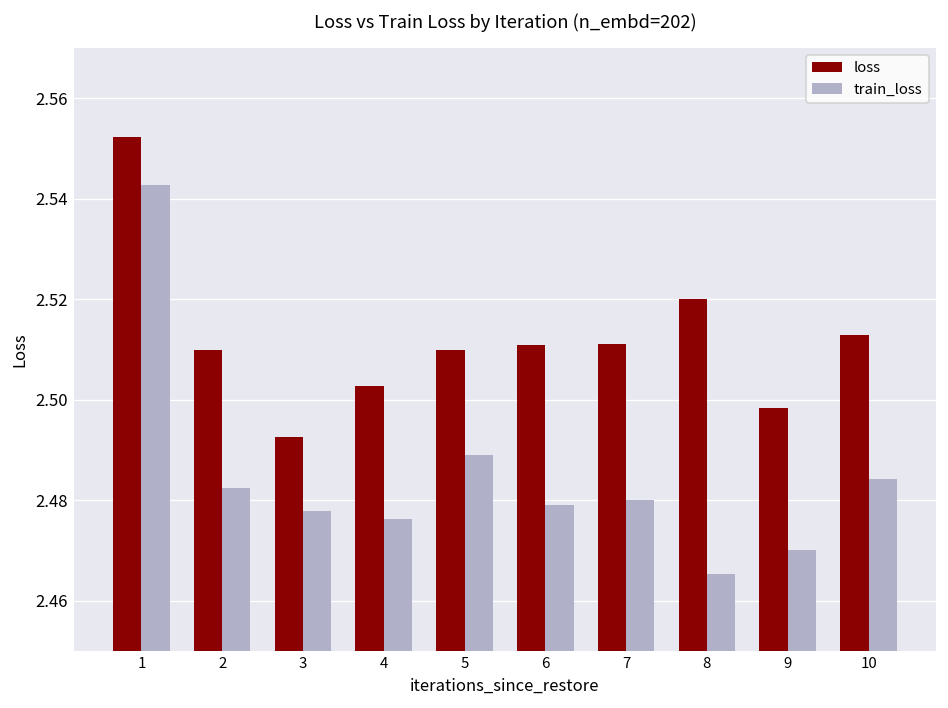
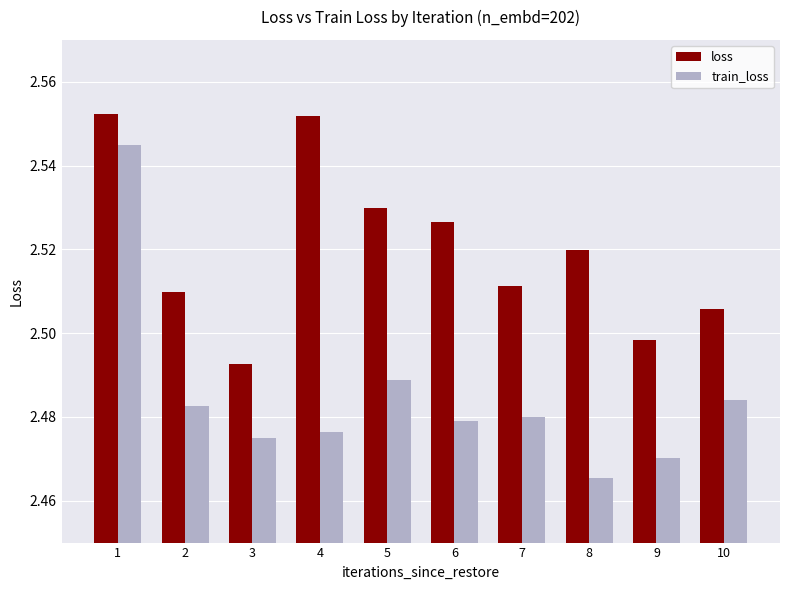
  {
    "loss": {
      "1": 2.552,
      "2": 2.510,
      "3": 2.493,
-     "4": 2.503,
-     "5": 2.510,
-     "6": 2.511,
+     "4": 2.552,
+     "5": 2.530,
+     "6": 2.527,
      "7": 2.511,
      "8": 2.520,
      "9": 2.498,
-     "10": 2.513
+     "10": 2.506
    },
    "train_loss": {
-     "1": 2.543,
+     "1": 2.545,
      "2": 2.483,
-     "3": 2.478,
+     "3": 2.475,
      "4": 2.476,
      "5": 2.489,
      "6": 2.479,
      "7": 2.480,
      "8": 2.465,
      "9": 2.470,
      "10": 2.484
    }
  }
